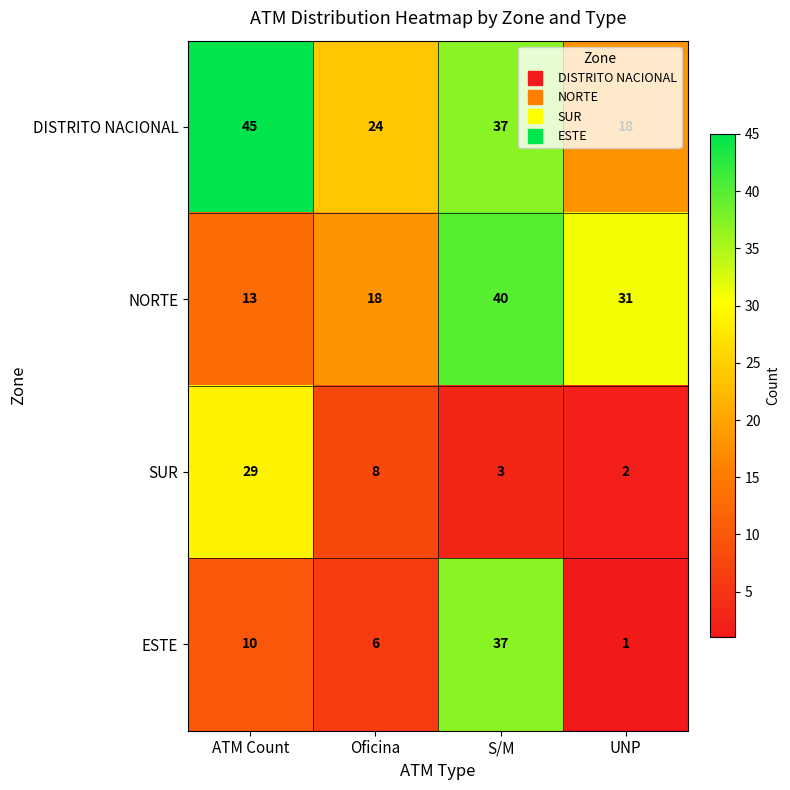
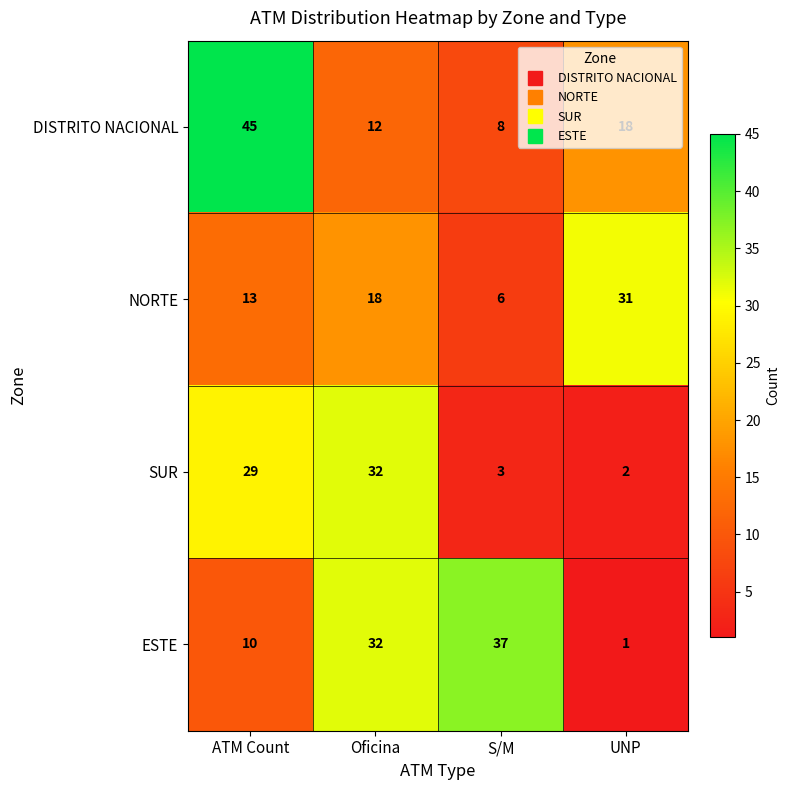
  {
    "DISTRITO NACIONAL": {
      "ATM Count": 45,
-     "Oficina": 24,
-     "S/M": 37
+     "Oficina": 12,
+     "S/M": 8
    },
    "NORTE": {
      "ATM Count": 13,
      "Oficina": 18,
-     "S/M": 40,
+     "S/M": 6,
      "UNP": 31
    },
    "SUR": {
      "ATM Count": 29,
-     "Oficina": 8,
+     "Oficina": 32,
      "S/M": 3,
      "UNP": 2
    },
    "ESTE": {
      "ATM Count": 10,
-     "Oficina": 6,
+     "Oficina": 32,
      "S/M": 37,
      "UNP": 1
    }
  }
